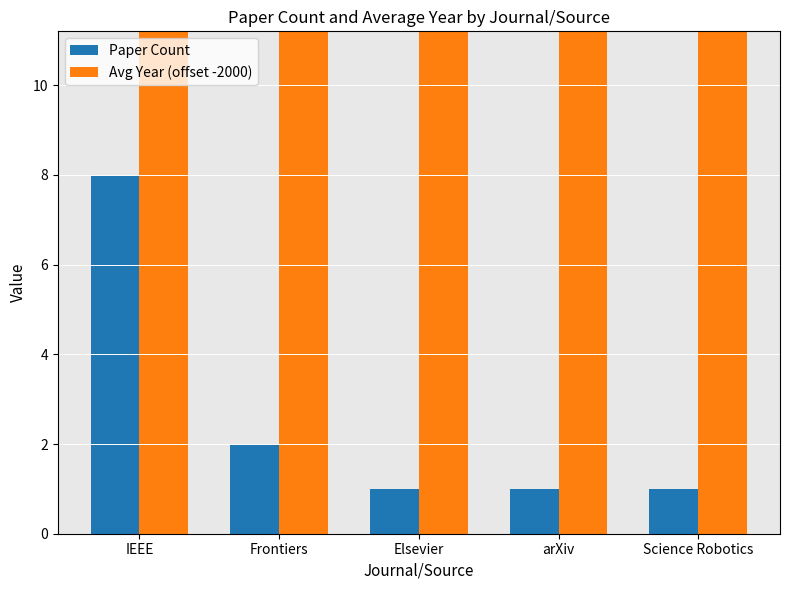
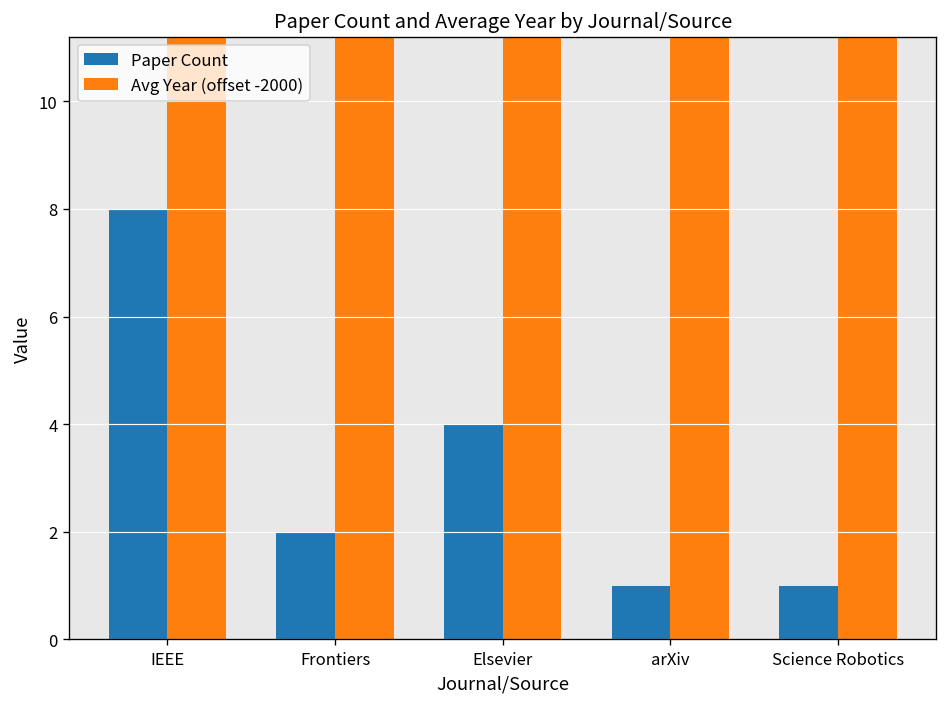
  {
    "Paper Count": {
      "IEEE": 8,
      "Frontiers": 2,
-     "Elsevier": 1,
+     "Elsevier": 4,
      "arXiv": 1,
      "Science Robotics": 1
    }
  }
